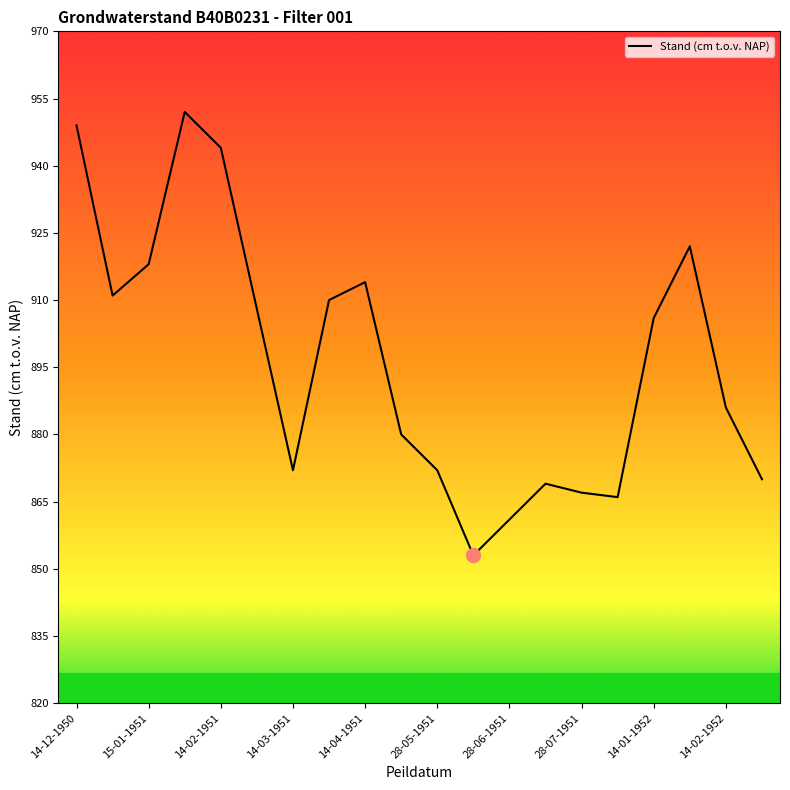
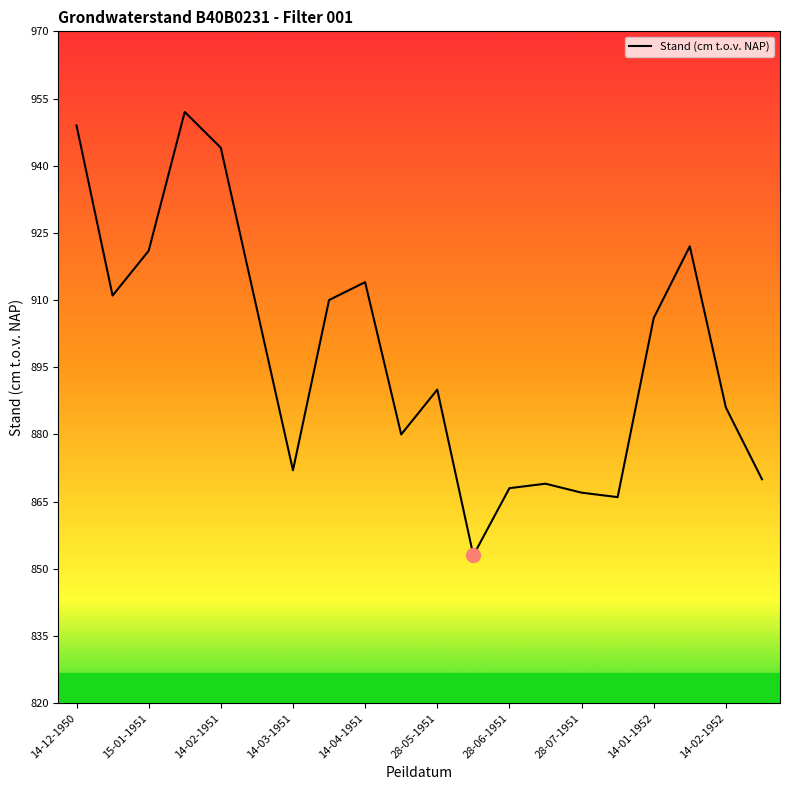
  {
    "Stand (cm t.o.v. NAP)": {
      "14-12-1950": 949,
-     "15-01-1951": 918,
+     "15-01-1951": 921,
      "14-02-1951": 944,
      "14-03-1951": 872,
      "14-04-1951": 914,
-     "28-05-1951": 872,
-     "28-06-1951": 861,
+     "28-05-1951": 890,
+     "28-06-1951": 868,
      "28-07-1951": 867,
      "14-01-1952": 906,
      "14-02-1952": 886
    }
  }
